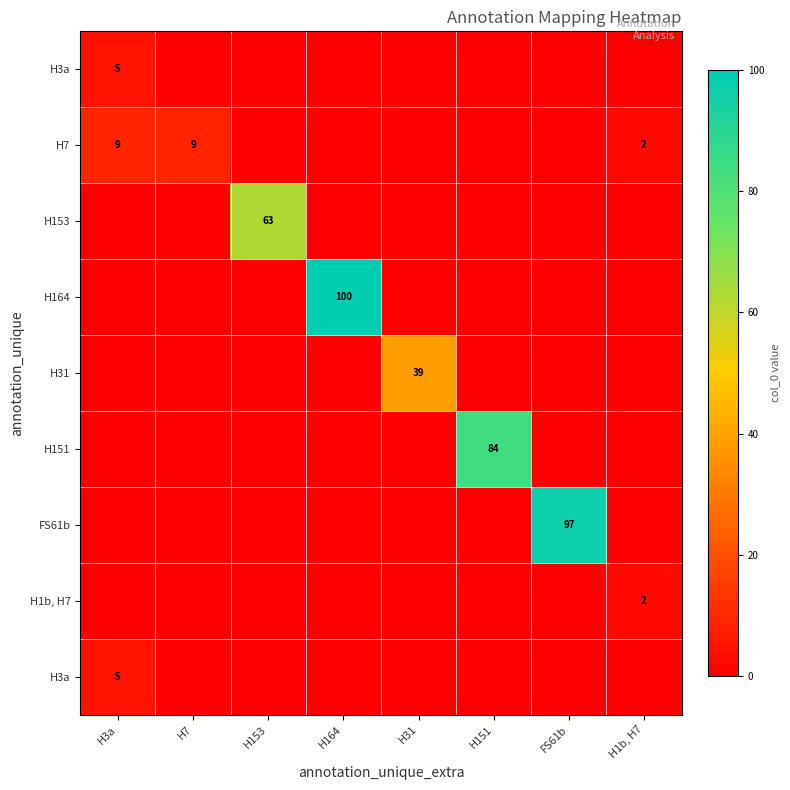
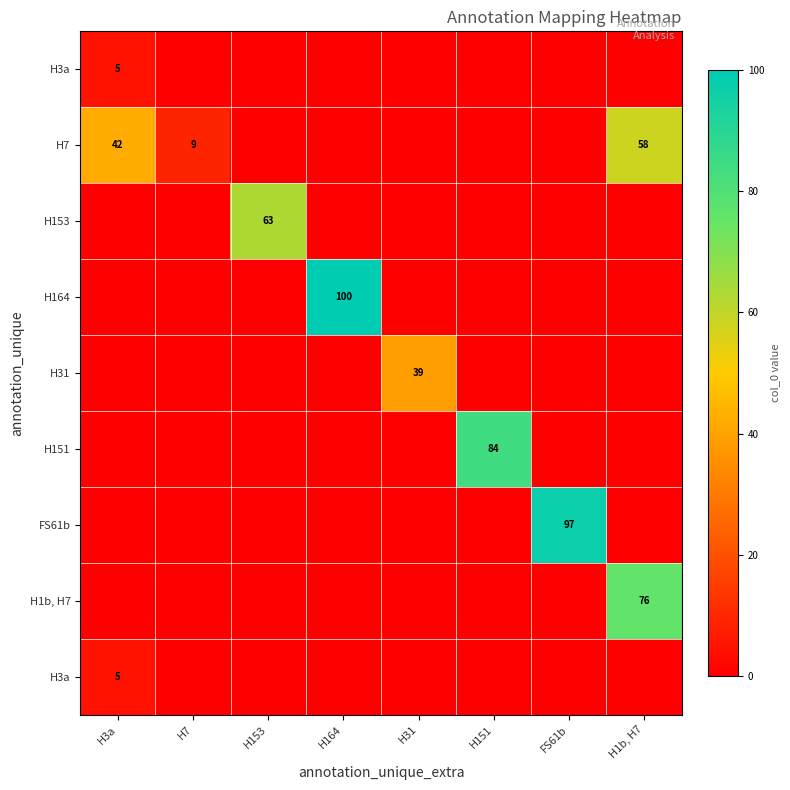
  {
    "H7": {
-     "H3a": 9,
+     "H3a": 42,
      "H7": 9,
-     "H1b, H7": 2
+     "H1b, H7": 58
    },
    "H153": {
      "H153": 63
    },
    "H164": {
      "H164": 100
    },
    "H31": {
      "H31": 39
    },
    "H151": {
      "H151": 84
    },
    "FS61b": {
      "FS61b": 97
    },
    "H1b, H7": {
-     "H1b, H7": 2
+     "H1b, H7": 76
    }
  }
